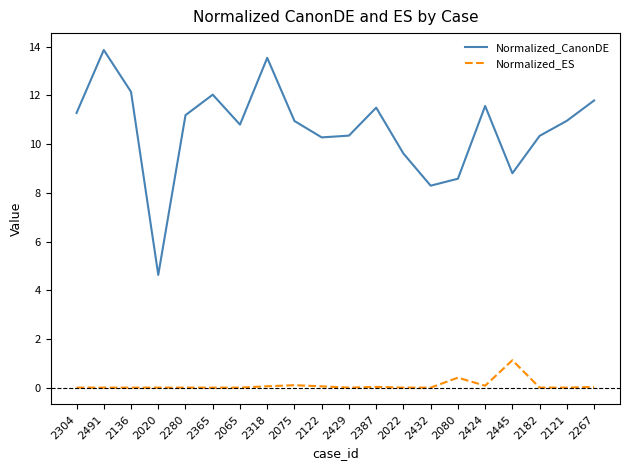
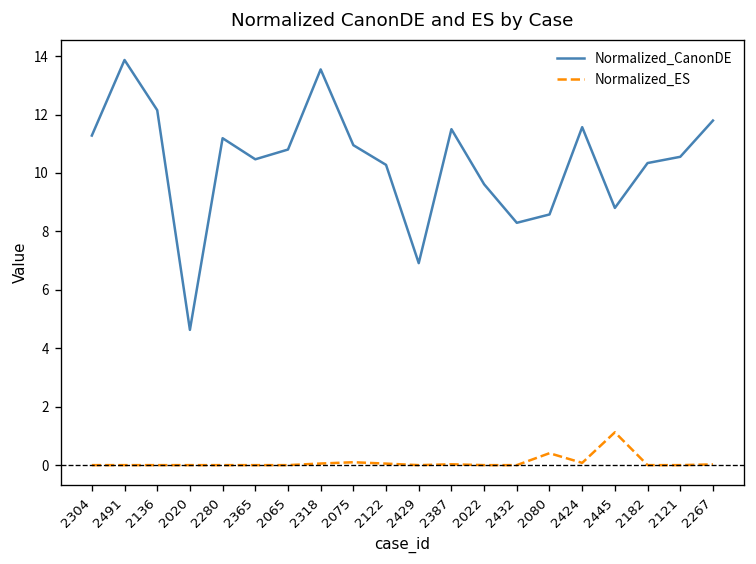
  {
    "Normalized_CanonDE": {
      "2304": 11.3,
      "2491": 13.9,
      "2136": 12.1,
      "2020": 4.6,
      "2280": 11.2,
-     "2365": 12.0,
+     "2365": 10.5,
      "2065": 10.8,
      "2318": 13.5,
      "2075": 11.0,
      "2122": 10.3,
-     "2429": 10.3,
+     "2429": 6.9,
      "2387": 11.5,
      "2022": 9.6,
      "2432": 8.3,
      "2080": 8.6,
      "2424": 11.6,
      "2445": 8.8,
      "2182": 10.3,
-     "2121": 11.0,
+     "2121": 10.6,
      "2267": 11.8
    },
    "Normalized_ES": {
      "2304": 0.0,
      "2491": 0.0,
      "2136": 0.0,
      "2020": 0.0,
      "2280": 0.0,
      "2365": 0.0,
      "2065": 0.0,
      "2318": 0.1,
      "2075": 0.1,
      "2122": 0.1,
      "2429": 0.0,
      "2387": 0.0,
      "2022": 0.0,
      "2432": 0.0,
      "2080": 0.4,
      "2424": 0.1,
      "2445": 1.1,
      "2182": 0.0,
      "2121": 0.0,
      "2267": 0.0
    }
  }
